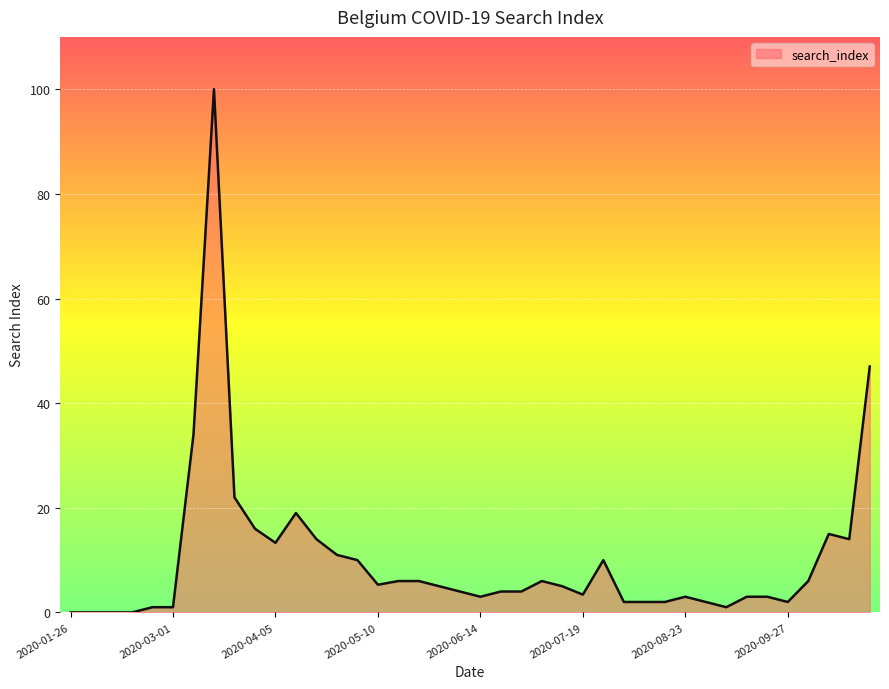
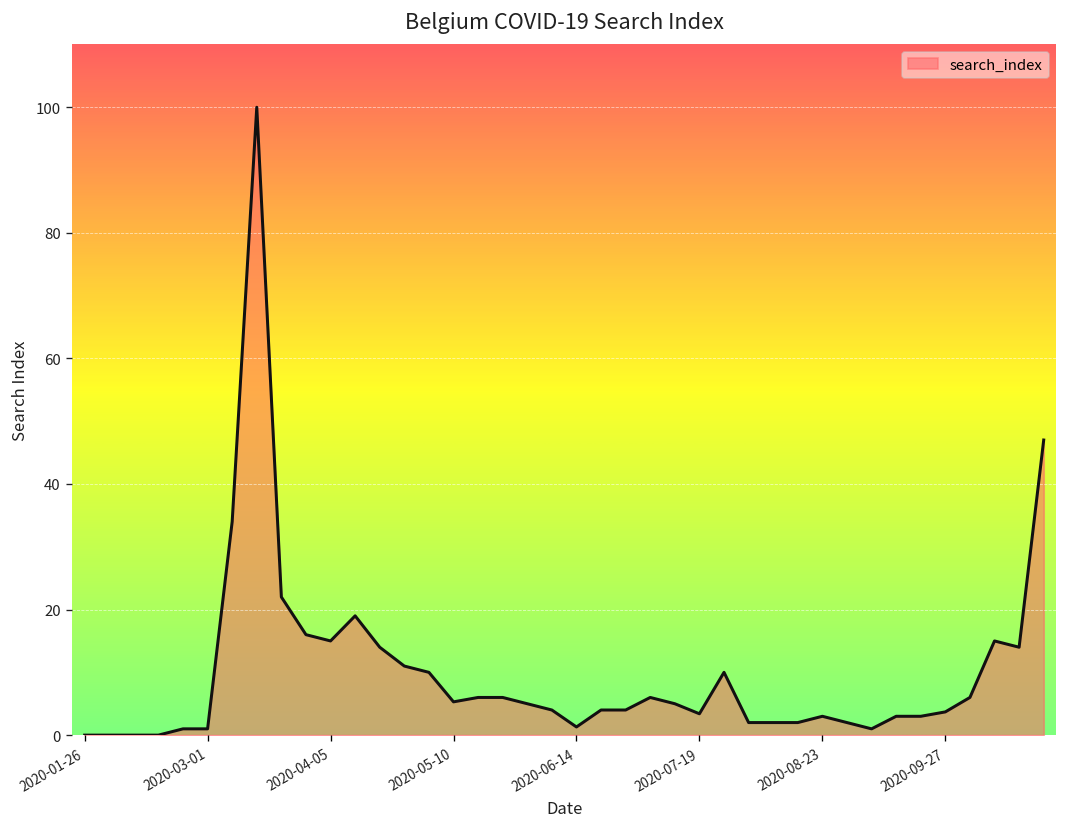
  {
    "2020-01-26": 0,
    "2020-03-01": 1,
-   "2020-04-05": 13,
+   "2020-04-05": 15,
    "2020-05-10": 5,
-   "2020-06-14": 3,
+   "2020-06-14": 1,
    "2020-07-19": 3,
    "2020-08-23": 3,
-   "2020-09-27": 2
+   "2020-09-27": 4
  }
